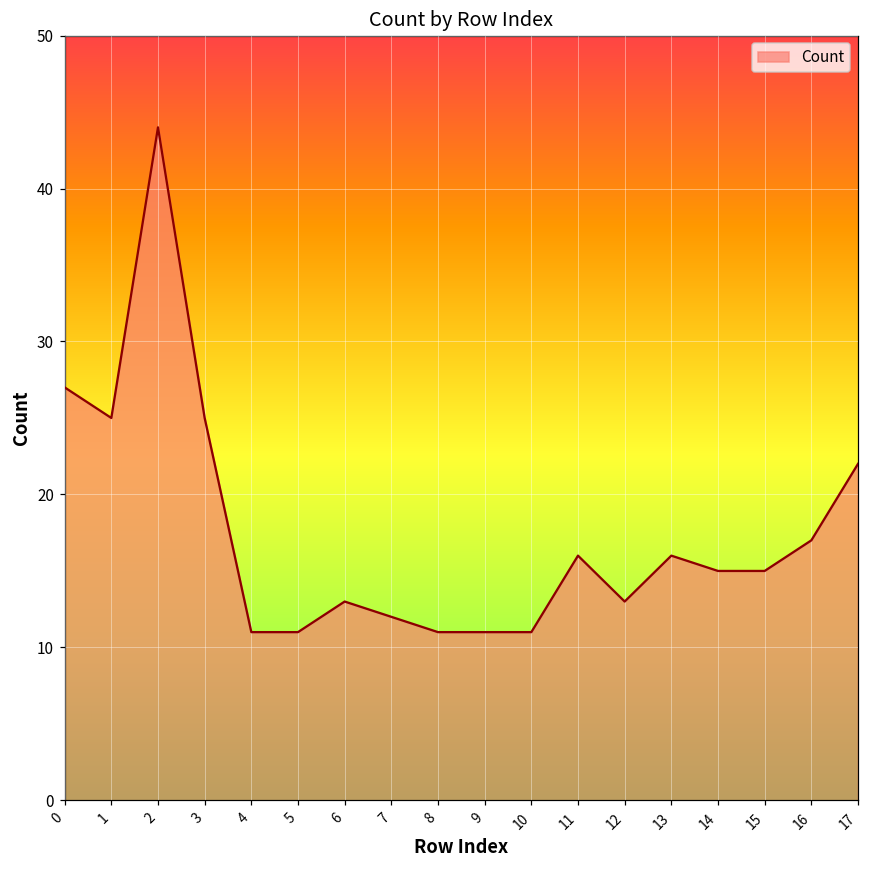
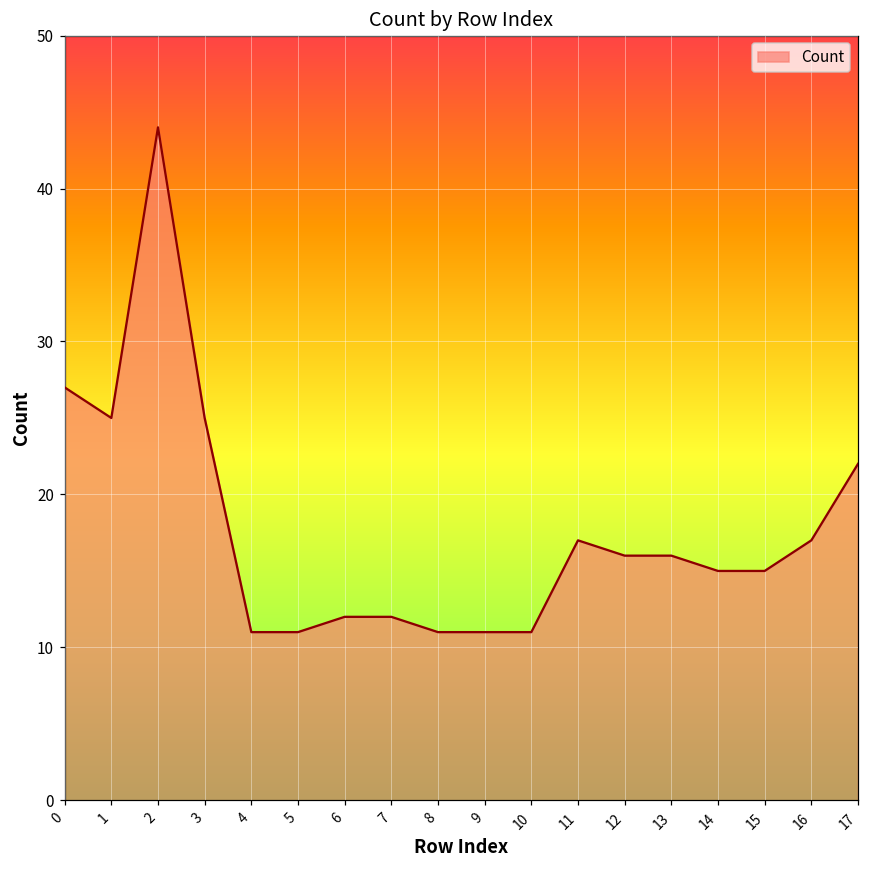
  {
    "0": 27,
    "1": 25,
    "2": 44,
    "3": 25,
    "4": 11,
    "5": 11,
-   "6": 13,
+   "6": 12,
    "7": 12,
    "8": 11,
    "9": 11,
    "10": 11,
-   "11": 16,
-   "12": 13,
+   "11": 17,
+   "12": 16,
    "13": 16,
    "14": 15,
    "15": 15,
    "16": 17,
    "17": 22
  }
